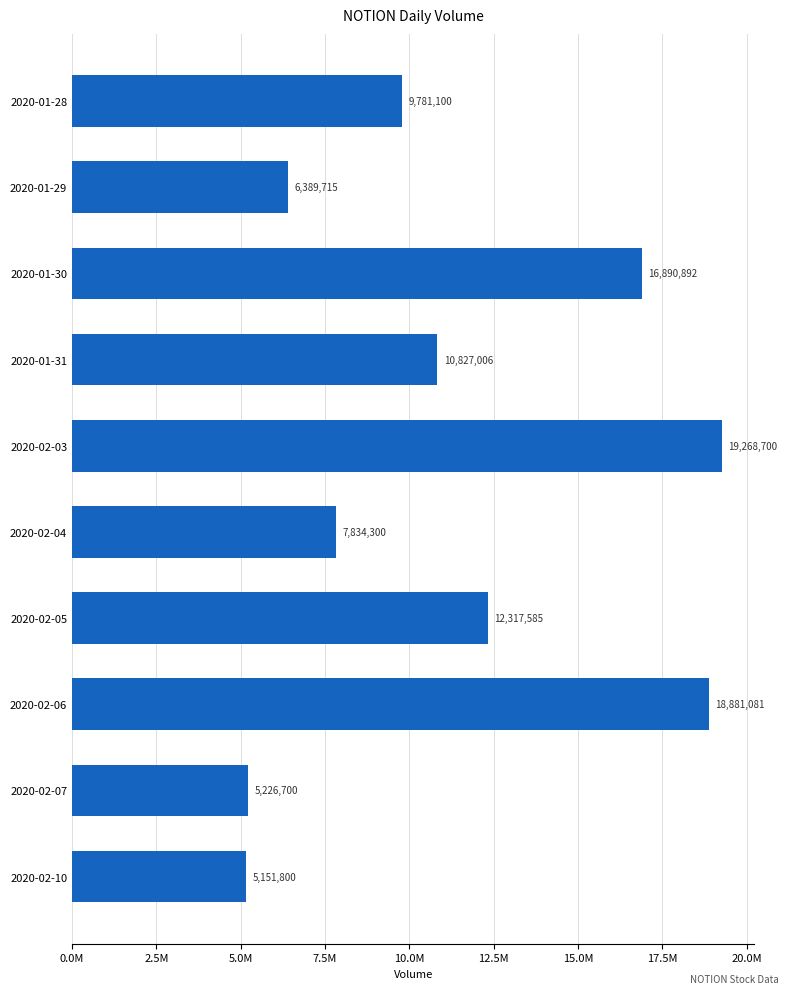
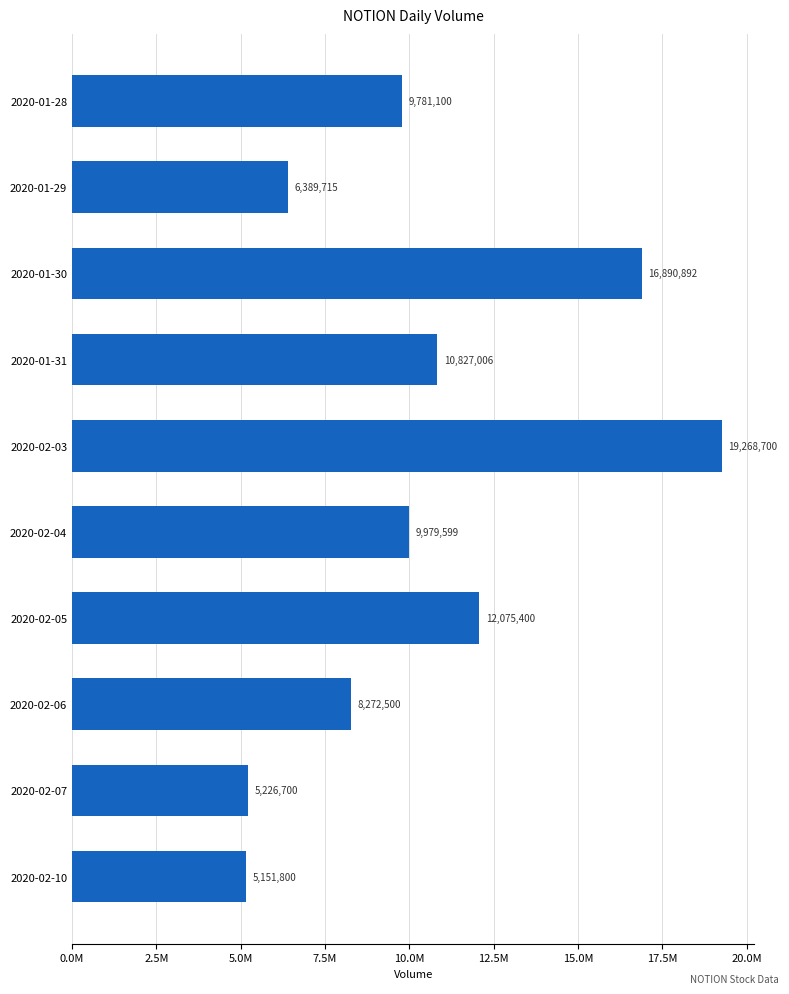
  {
    "2020-01-28": "9,781,100",
    "2020-01-29": "6,389,715",
    "2020-01-30": "16,890,892",
    "2020-01-31": "10,827,006",
    "2020-02-03": "19,268,700",
-   "2020-02-04": "7,834,300",
-   "2020-02-05": "12,317,585",
-   "2020-02-06": "18,881,081",
+   "2020-02-04": "9,979,599",
+   "2020-02-05": "12,075,400",
+   "2020-02-06": "8,272,500",
    "2020-02-07": "5,226,700",
    "2020-02-10": "5,151,800"
  }
